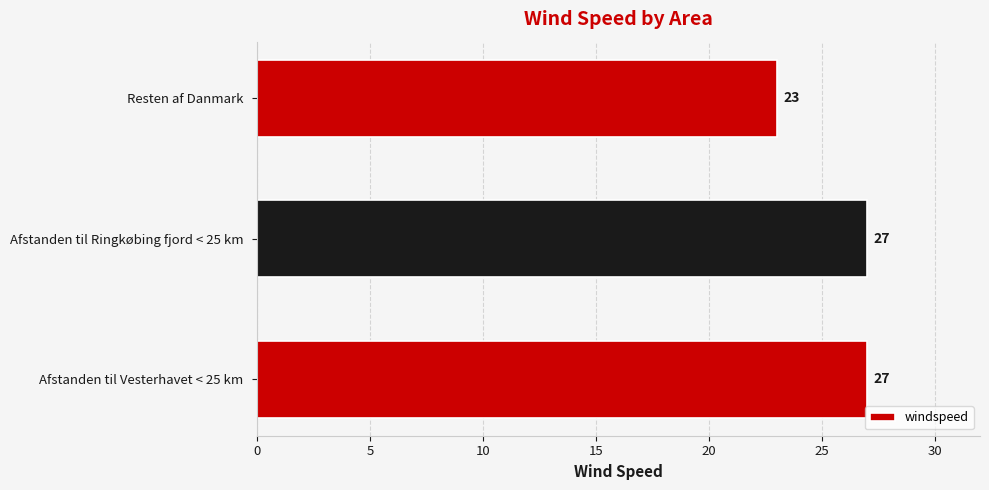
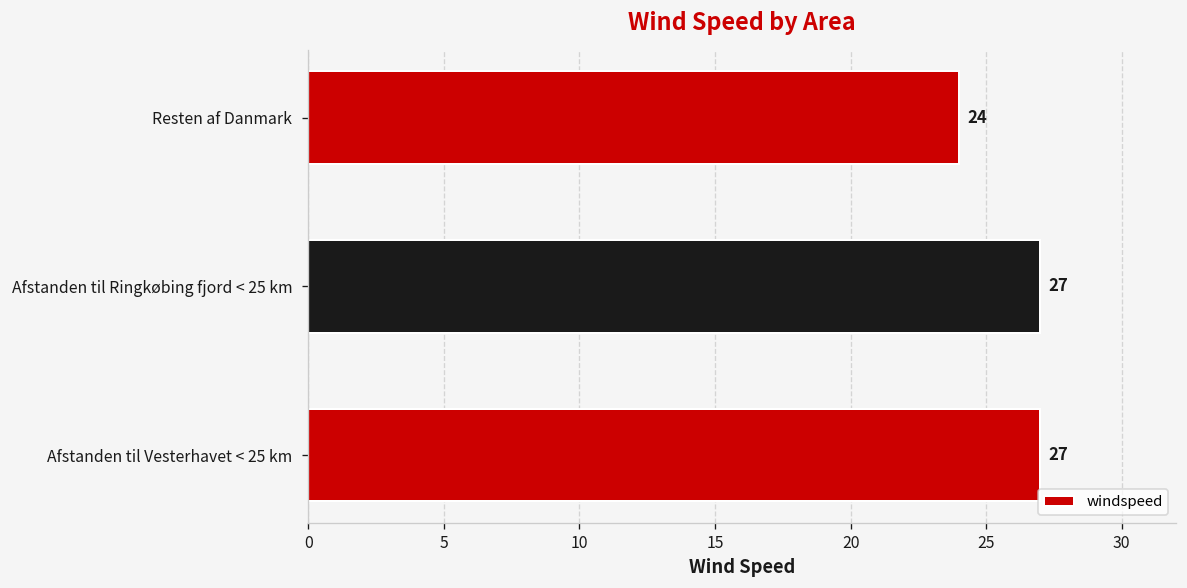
  {
-   "Resten af Danmark": 23,
+   "Resten af Danmark": 24,
    "Afstanden til Ringkøbing fjord < 25 km": 27,
    "Afstanden til Vesterhavet < 25 km": 27
  }
